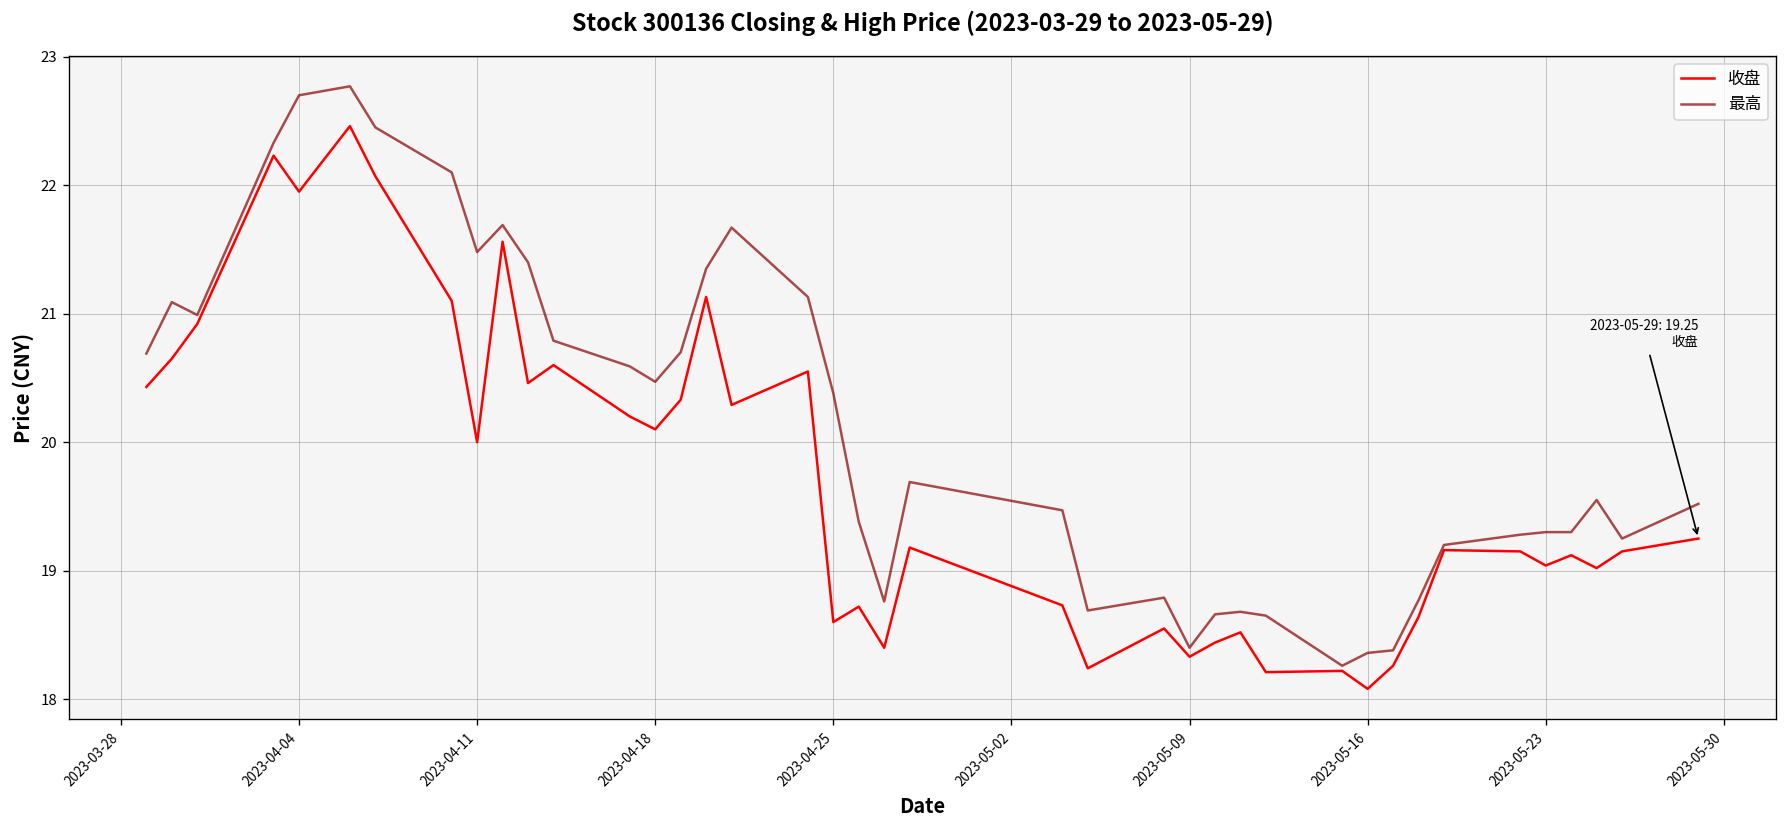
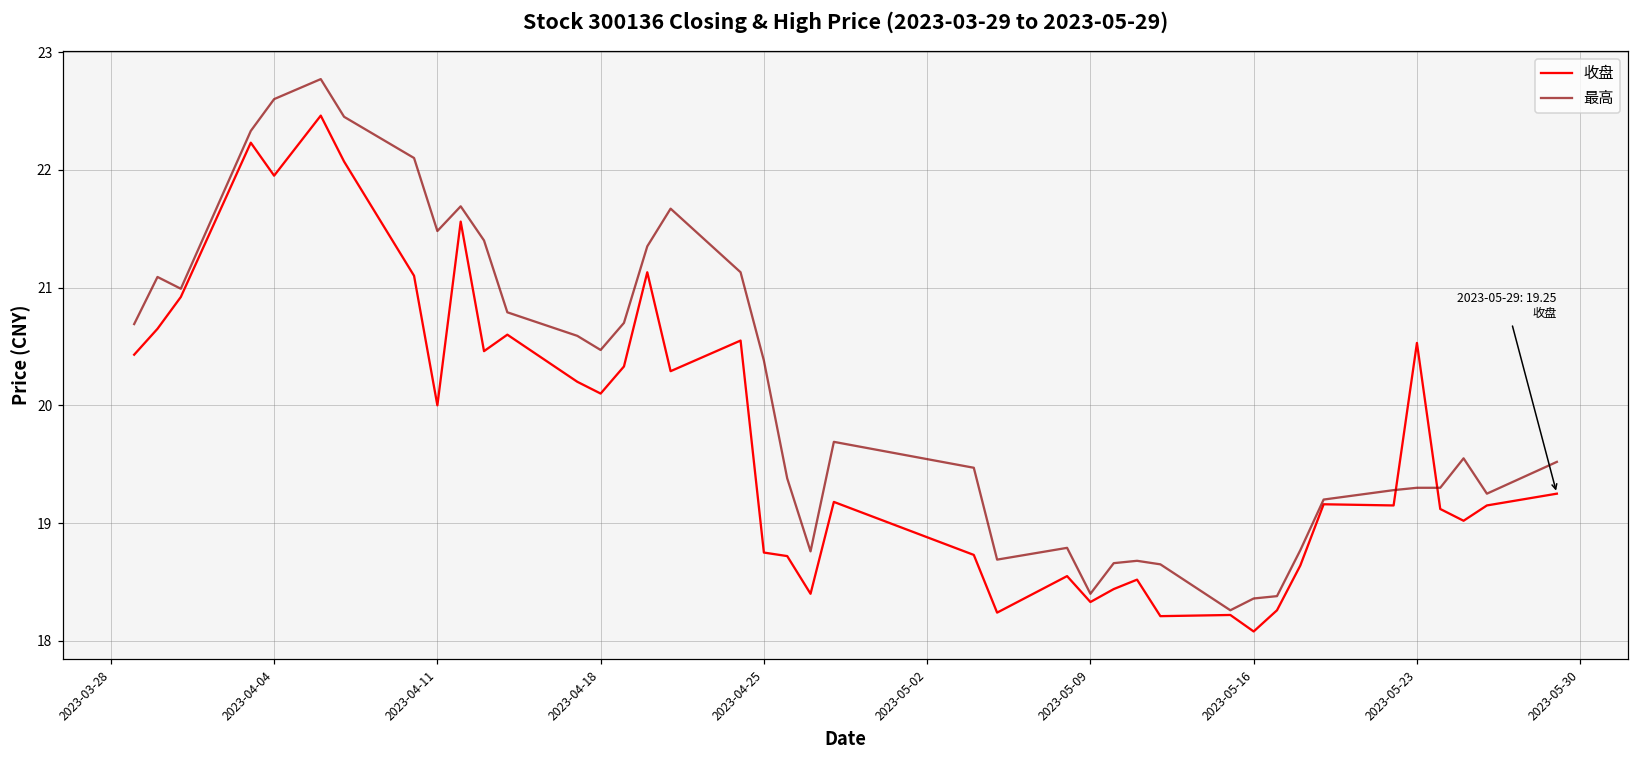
  {
    "收盘": {
      "2023-04-04": 21.95,
      "2023-04-11": 20.00,
      "2023-04-18": 20.10,
-     "2023-04-25": 18.60,
+     "2023-04-25": 18.75,
      "2023-05-09": 18.33,
      "2023-05-16": 18.08,
-     "2023-05-23": 19.04
+     "2023-05-23": 20.53
    },
    "最高": {
-     "2023-04-04": 22.7,
+     "2023-04-04": 22.6,
      "2023-04-11": 21.5,
      "2023-04-18": 20.47,
      "2023-04-25": 20.4,
      "2023-05-09": 18.4,
      "2023-05-16": 18.36,
      "2023-05-23": 19.3
    }
  }
